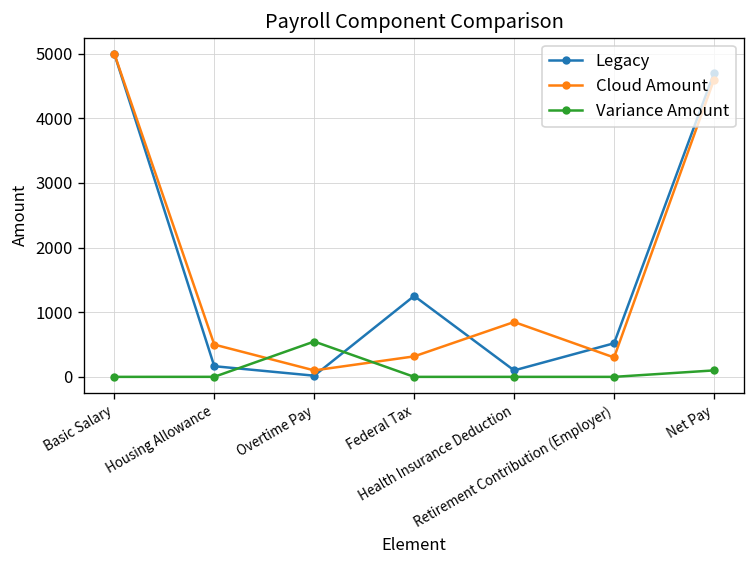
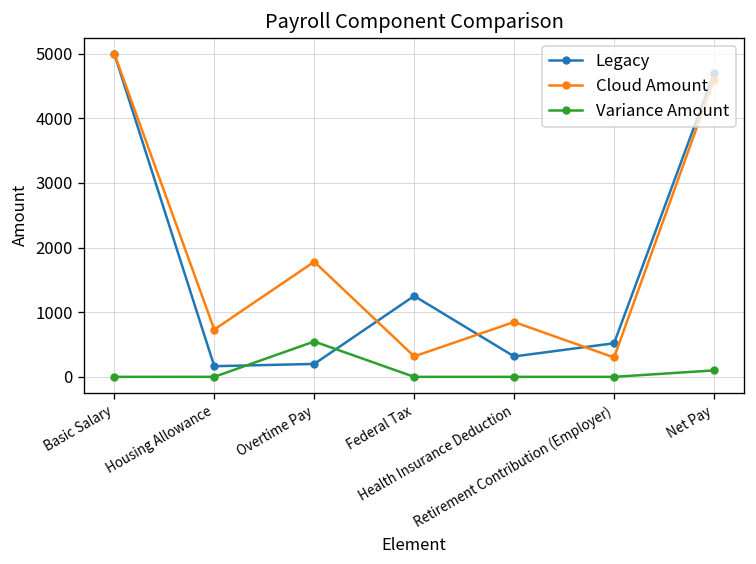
  {
    "Legacy": {
      "Housing Allowance": 200,
-     "Overtime Pay": 0,
+     "Overtime Pay": 200,
      "Federal Tax": 1300,
-     "Health Insurance Deduction": 100,
+     "Health Insurance Deduction": 300,
      "Retirement Contribution (Employer)": 500
    },
    "Cloud Amount": {
-     "Housing Allowance": 500,
-     "Overtime Pay": 100,
+     "Housing Allowance": 700,
+     "Overtime Pay": 1800,
      "Federal Tax": 300,
      "Health Insurance Deduction": 800,
      "Retirement Contribution (Employer)": 300
    },
    "Variance Amount": {
      "Basic Salary": 0,
      "Housing Allowance": 0,
      "Overtime Pay": 500,
      "Federal Tax": 0,
      "Health Insurance Deduction": 0,
      "Retirement Contribution (Employer)": 0,
      "Net Pay": 100
    }
  }
